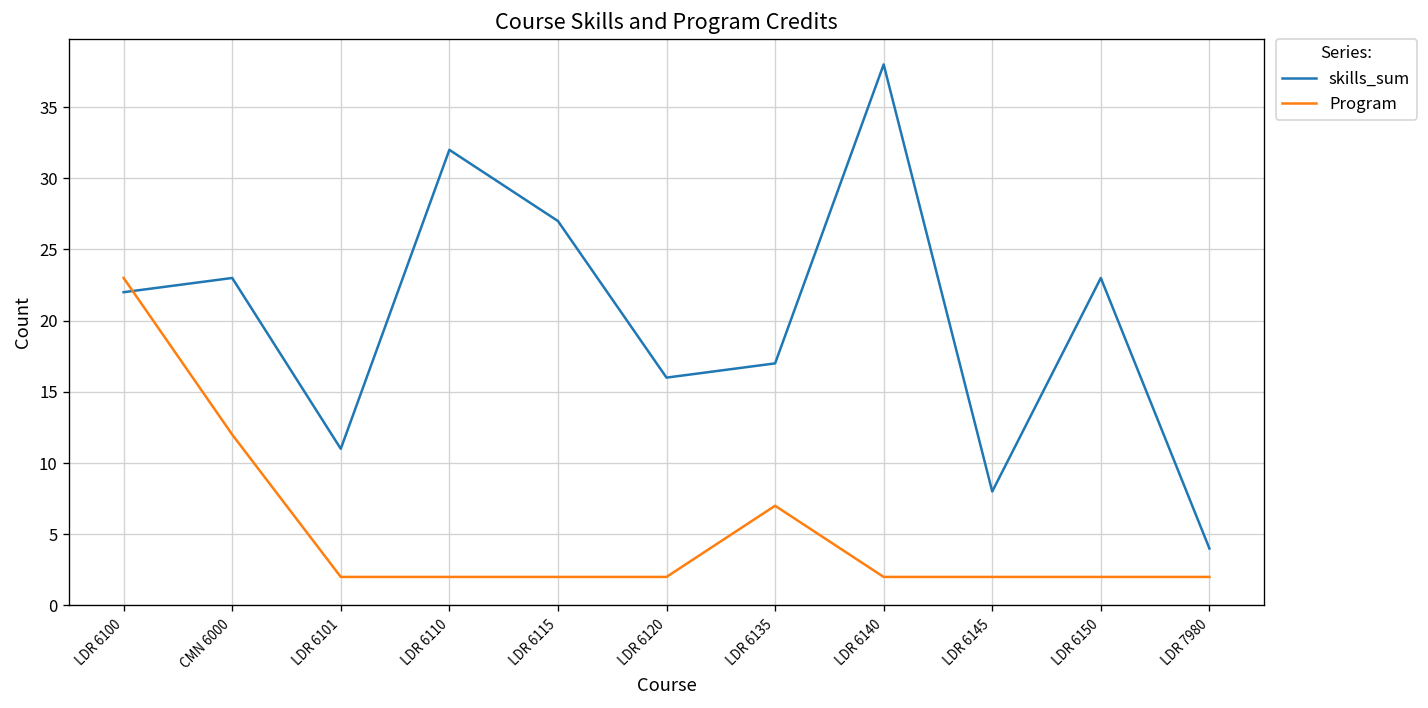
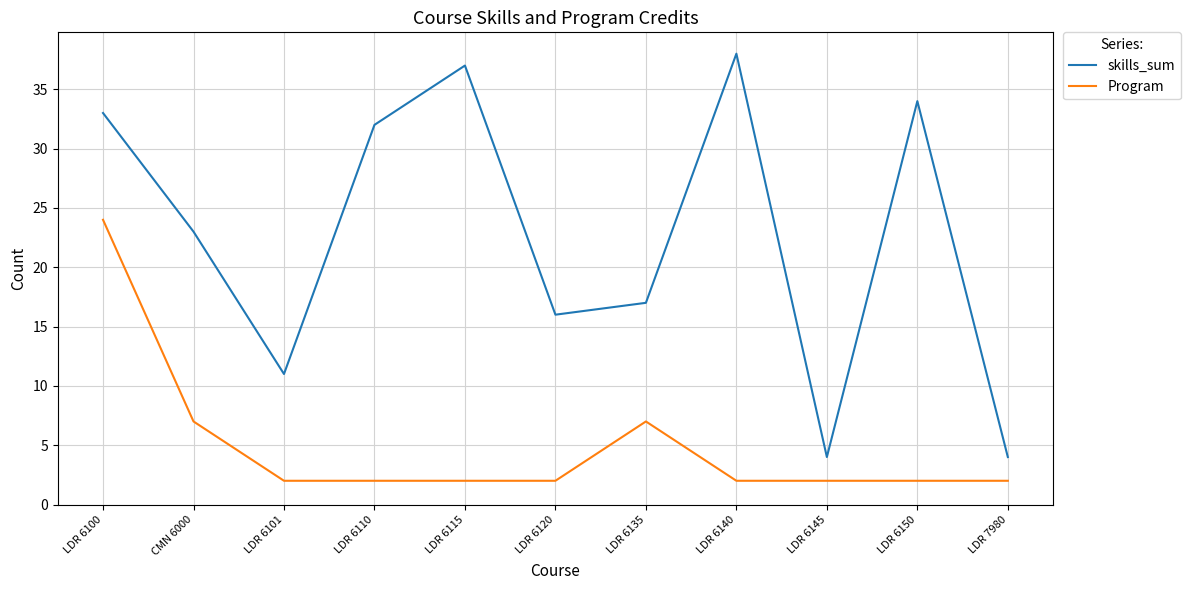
  {
    "skills_sum": {
-     "LDR 6100": 22,
+     "LDR 6100": 33,
      "CMN 6000": 23,
      "LDR 6101": 11,
      "LDR 6110": 32,
-     "LDR 6115": 27,
+     "LDR 6115": 37,
      "LDR 6120": 16,
      "LDR 6135": 17,
      "LDR 6140": 38,
-     "LDR 6145": 8,
-     "LDR 6150": 23,
+     "LDR 6145": 4,
+     "LDR 6150": 34,
      "LDR 7980": 4
    },
    "Program": {
-     "LDR 6100": 23,
-     "CMN 6000": 12,
+     "LDR 6100": 24,
+     "CMN 6000": 7,
      "LDR 6101": 2,
      "LDR 6110": 2,
      "LDR 6115": 2,
      "LDR 6120": 2,
      "LDR 6135": 7,
      "LDR 6140": 2,
      "LDR 6145": 2,
      "LDR 6150": 2,
      "LDR 7980": 2
    }
  }
